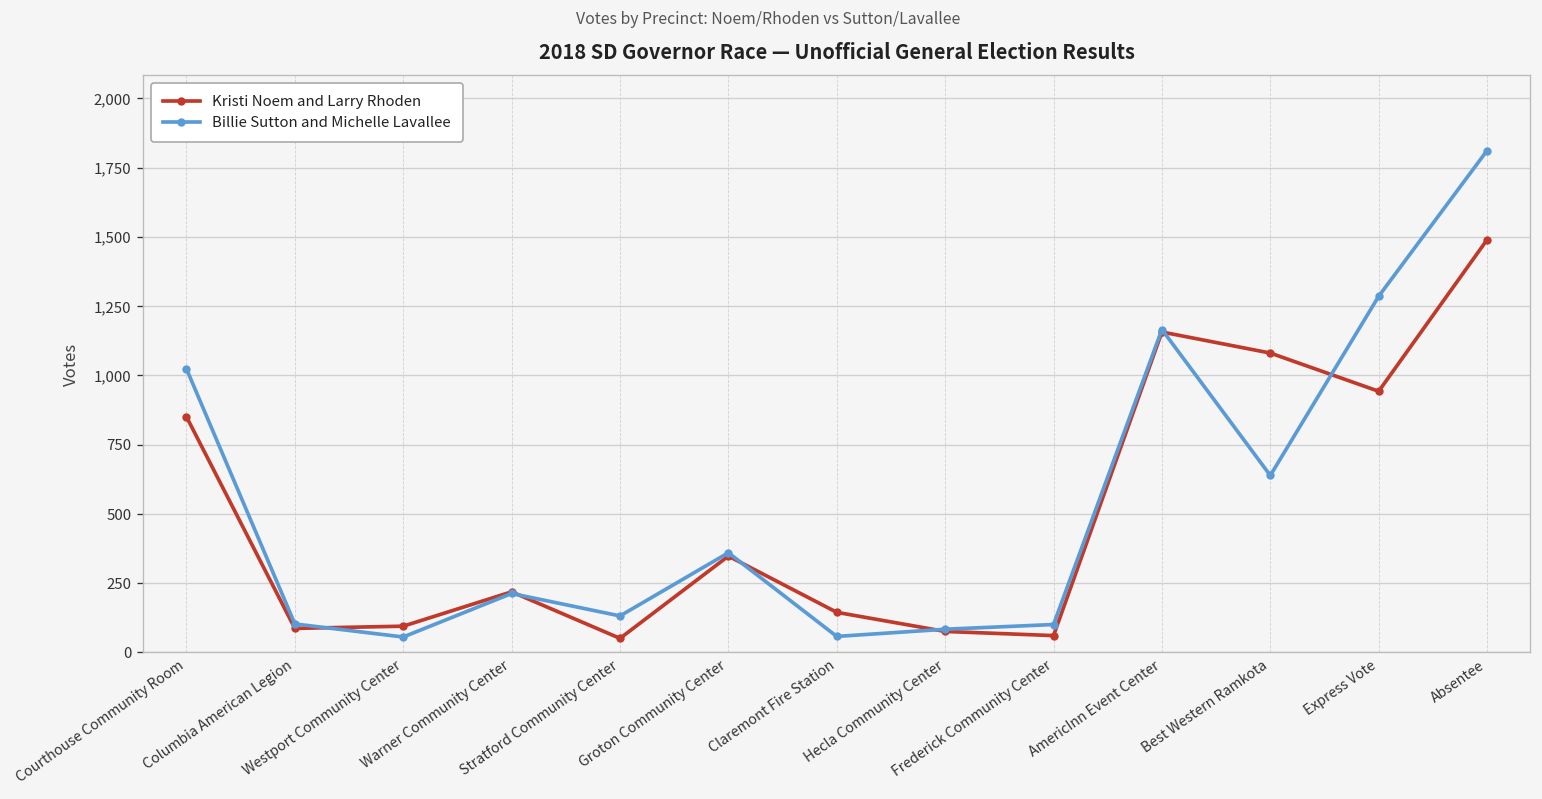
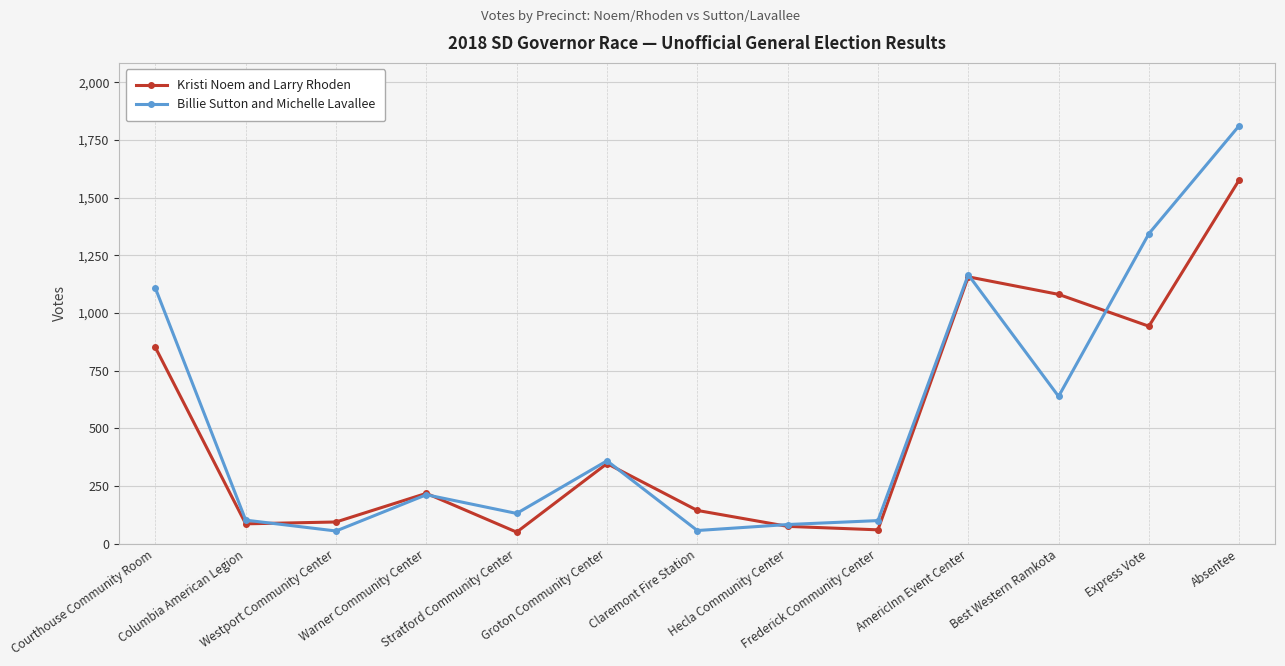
  {
    "Kristi Noem and Larry Rhoden": {
      "Courthouse Community Room": "850",
      "Columbia American Legion": "90",
      "Westport Community Center": "100",
      "Stratford Community Center": "50",
      "Groton Community Center": "350",
      "Claremont Fire Station": "150",
      "Frederick Community Center": "60",
      "Best Western Ramkota": "1,080",
      "Express Vote": "940",
-     "Absentee": "1,490"
+     "Absentee": "1,580"
    },
    "Billie Sutton and Michelle Lavallee": {
-     "Courthouse Community Room": "1,020",
+     "Courthouse Community Room": "1,110",
      "Columbia American Legion": "100",
      "Westport Community Center": "60",
      "Stratford Community Center": "130",
      "Groton Community Center": "360",
      "Claremont Fire Station": "60",
      "Frederick Community Center": "100",
      "Best Western Ramkota": "640",
-     "Express Vote": "1,290",
+     "Express Vote": "1,340",
      "Absentee": "1,810"
    }
  }
